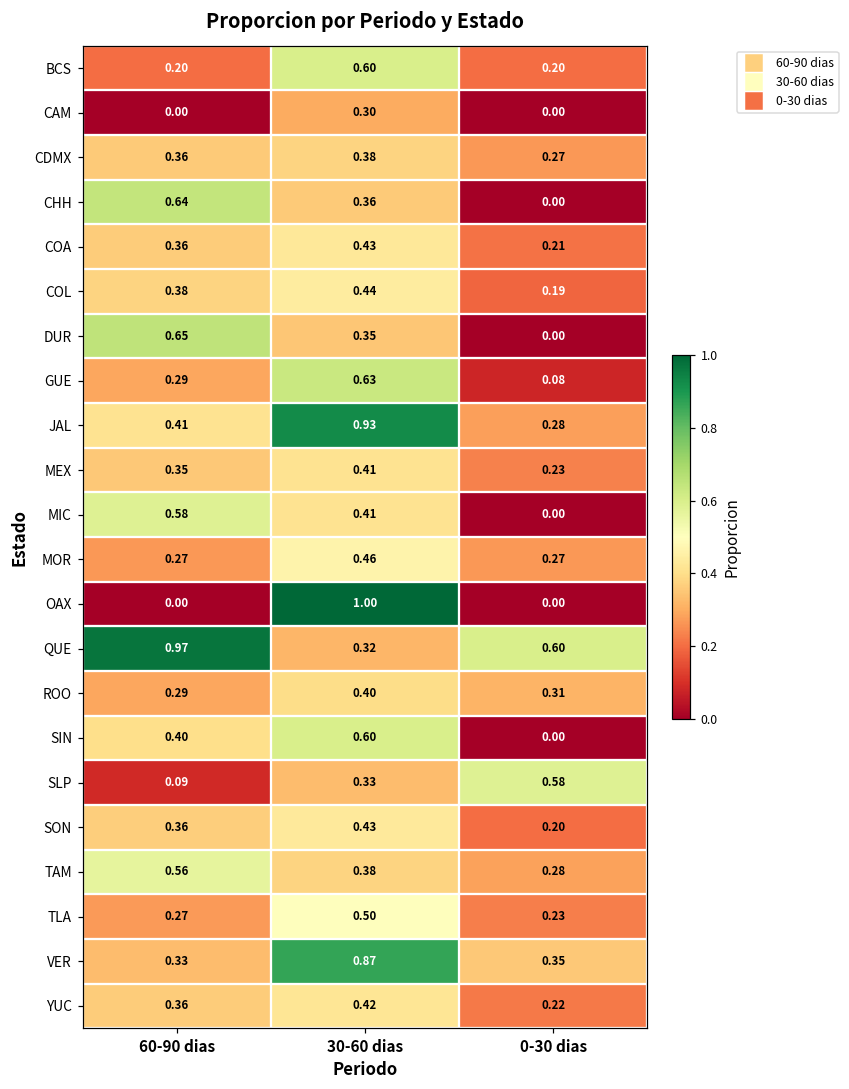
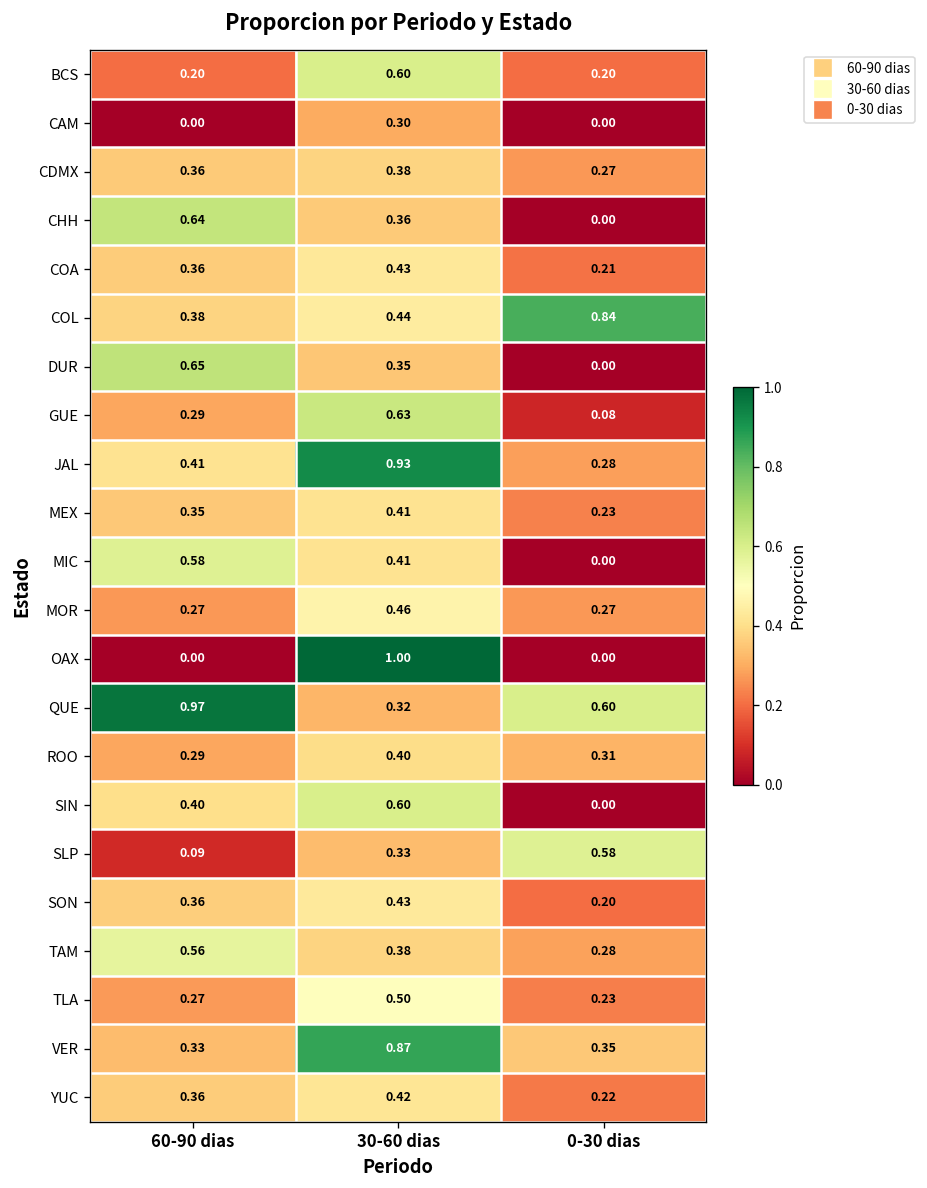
  {
    "BCS": {
      "60-90 dias": 0.20,
      "30-60 dias": 0.60,
      "0-30 dias": 0.20
    },
    "CAM": {
      "60-90 dias": 0.00,
      "30-60 dias": 0.30,
      "0-30 dias": 0.00
    },
    "CDMX": {
      "60-90 dias": 0.36,
      "30-60 dias": 0.38,
      "0-30 dias": 0.27
    },
    "CHH": {
      "60-90 dias": 0.64,
      "30-60 dias": 0.36,
      "0-30 dias": 0.00
    },
    "COA": {
      "60-90 dias": 0.36,
      "30-60 dias": 0.43,
      "0-30 dias": 0.21
    },
    "COL": {
      "60-90 dias": 0.38,
      "30-60 dias": 0.44,
-     "0-30 dias": 0.19
+     "0-30 dias": 0.84
    },
    "DUR": {
      "60-90 dias": 0.65,
      "30-60 dias": 0.35,
      "0-30 dias": 0.00
    },
    "GUE": {
      "60-90 dias": 0.29,
      "30-60 dias": 0.63,
      "0-30 dias": 0.08
    },
    "JAL": {
      "60-90 dias": 0.41,
      "30-60 dias": 0.93,
      "0-30 dias": 0.28
    },
    "MEX": {
      "60-90 dias": 0.35,
      "30-60 dias": 0.41,
      "0-30 dias": 0.23
    },
    "MIC": {
      "60-90 dias": 0.58,
      "30-60 dias": 0.41,
      "0-30 dias": 0.00
    },
    "MOR": {
      "60-90 dias": 0.27,
      "30-60 dias": 0.46,
      "0-30 dias": 0.27
    },
    "OAX": {
      "60-90 dias": 0.00,
      "30-60 dias": 1.00,
      "0-30 dias": 0.00
    },
    "QUE": {
      "60-90 dias": 0.97,
      "30-60 dias": 0.32,
      "0-30 dias": 0.60
    },
    "ROO": {
      "60-90 dias": 0.29,
      "30-60 dias": 0.40,
      "0-30 dias": 0.31
    },
    "SIN": {
      "60-90 dias": 0.40,
      "30-60 dias": 0.60,
      "0-30 dias": 0.00
    },
    "SLP": {
      "60-90 dias": 0.09,
      "30-60 dias": 0.33,
      "0-30 dias": 0.58
    },
    "SON": {
      "60-90 dias": 0.36,
      "30-60 dias": 0.43,
      "0-30 dias": 0.20
    },
    "TAM": {
      "60-90 dias": 0.56,
      "30-60 dias": 0.38,
      "0-30 dias": 0.28
    },
    "TLA": {
      "60-90 dias": 0.27,
      "30-60 dias": 0.50,
      "0-30 dias": 0.23
    },
    "VER": {
      "60-90 dias": 0.33,
      "30-60 dias": 0.87,
      "0-30 dias": 0.35
    },
    "YUC": {
      "60-90 dias": 0.36,
      "30-60 dias": 0.42,
      "0-30 dias": 0.22
    }
  }
